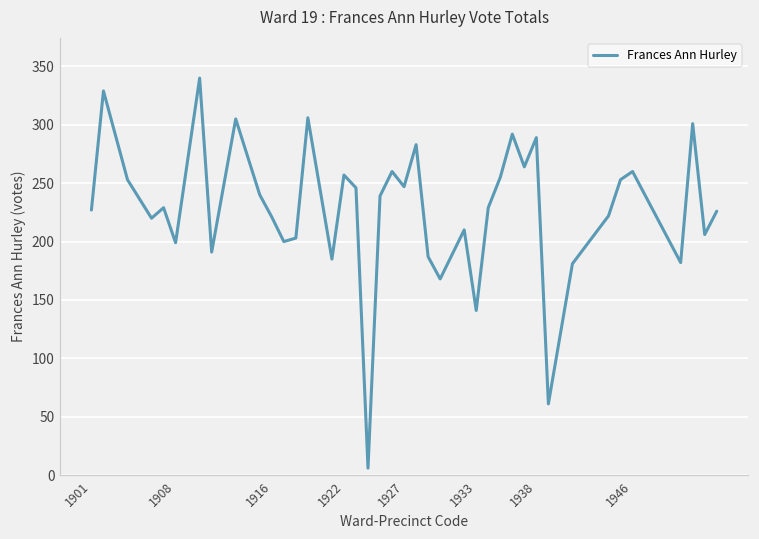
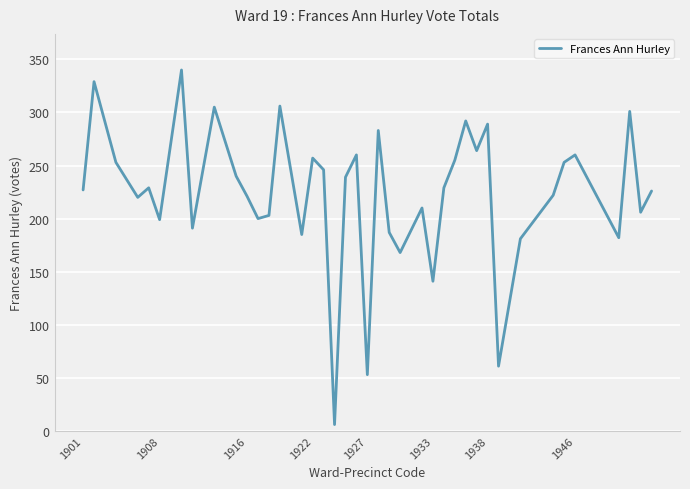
  {
    "1901": 227,
    "1908": 199,
    "1916": 221,
    "1922": 257,
-   "1927": 247,
+   "1927": 53,
    "1933": 141,
    "1938": 289,
    "1946": 260
  }
